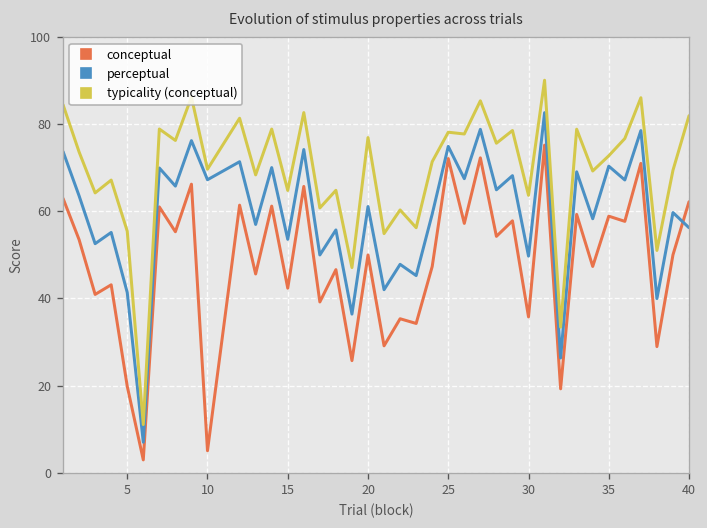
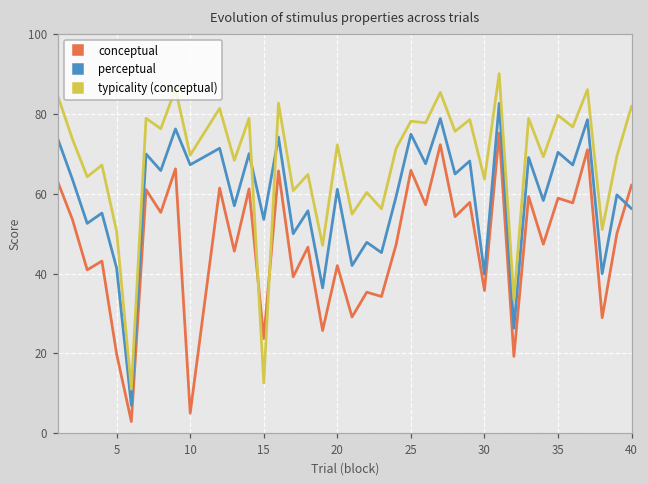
  {
    "conceptual": {
      "5": 20,
      "10": 5,
-     "15": 42,
-     "20": 50,
-     "25": 72,
+     "15": 24,
+     "20": 42,
+     "25": 66,
      "30": 36,
      "35": 59,
      "40": 62
    },
    "perceptual": {
      "5": 41,
      "10": 67,
      "15": 54,
      "20": 61,
      "25": 75,
-     "30": 50,
+     "30": 40,
      "35": 70,
      "40": 56
    },
    "typicality (conceptual)": {
-     "5": 55,
+     "5": 51,
      "10": 70,
-     "15": 65,
-     "20": 77,
+     "15": 13,
+     "20": 72,
      "25": 78,
      "30": 64,
-     "35": 73,
+     "35": 80,
      "40": 82
    }
  }
